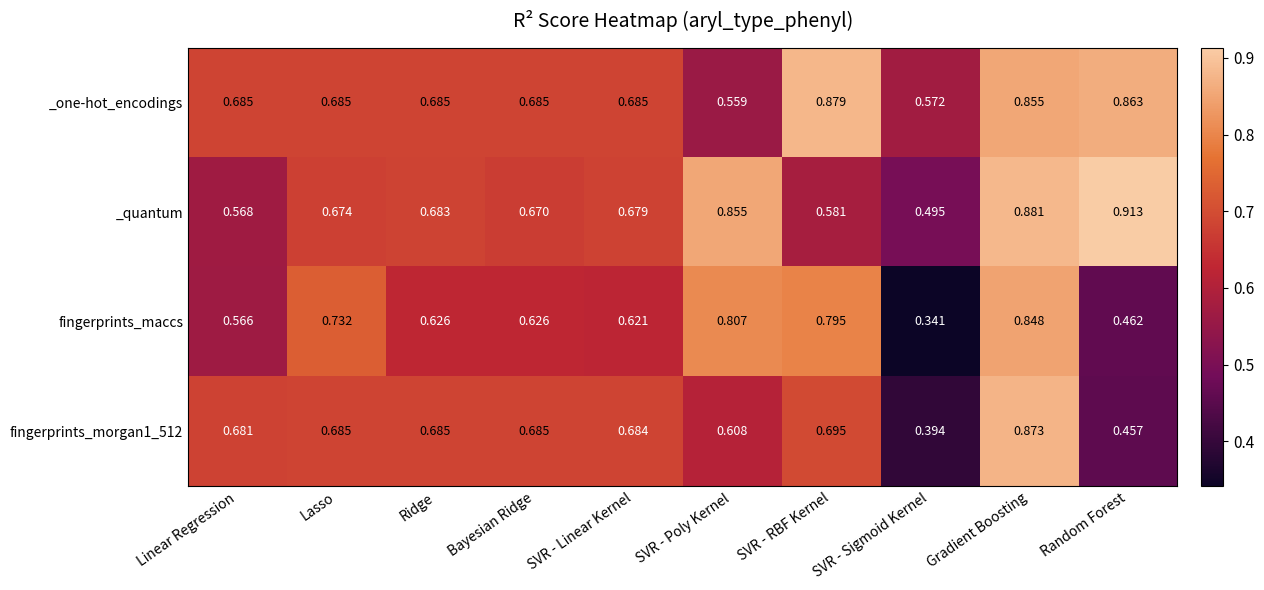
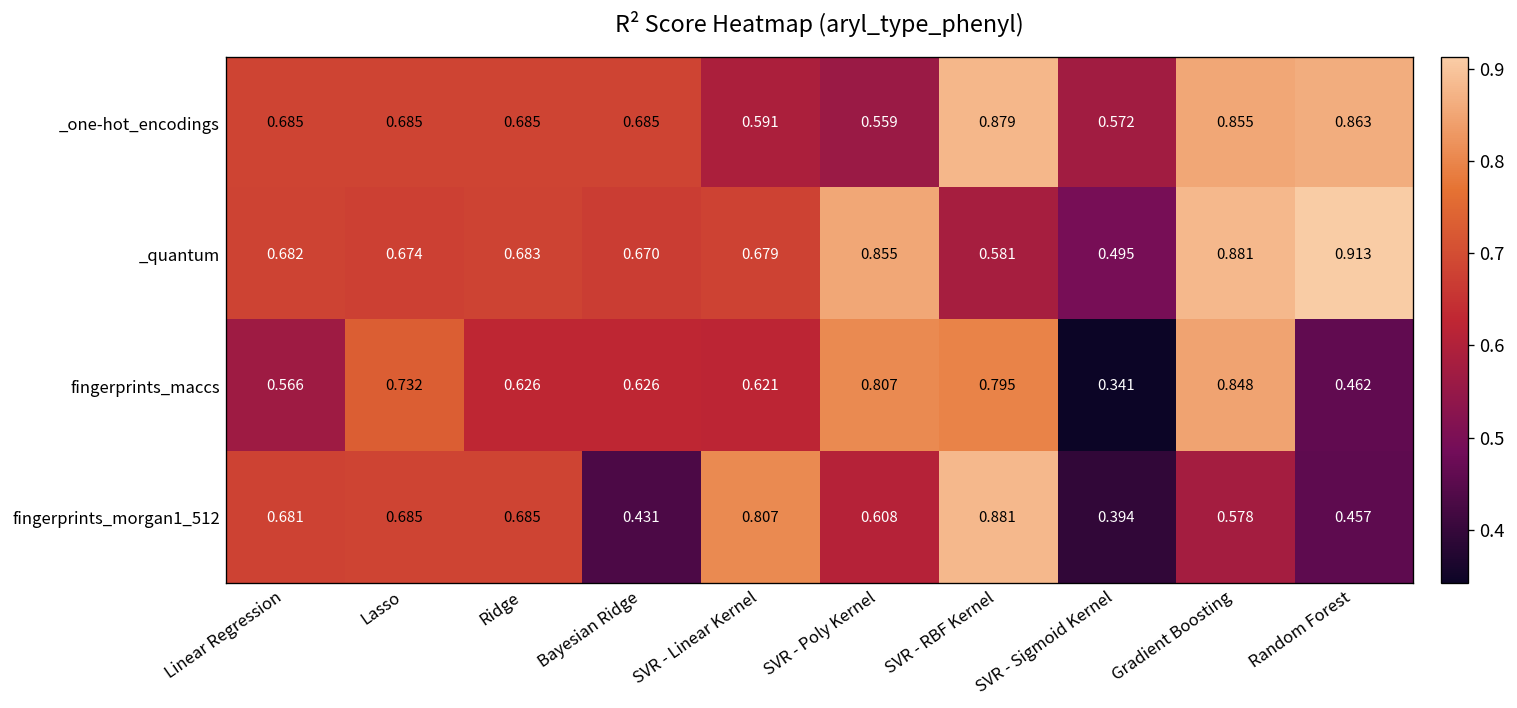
  {
    "_one-hot_encodings": {
      "Linear Regression": 0.685,
      "Lasso": 0.685,
      "Ridge": 0.685,
      "Bayesian Ridge": 0.685,
-     "SVR - Linear Kernel": 0.685,
+     "SVR - Linear Kernel": 0.591,
      "SVR - Poly Kernel": 0.559,
      "SVR - RBF Kernel": 0.879,
      "SVR - Sigmoid Kernel": 0.572,
      "Gradient Boosting": 0.855,
      "Random Forest": 0.863
    },
    "_quantum": {
-     "Linear Regression": 0.568,
+     "Linear Regression": 0.682,
      "Lasso": 0.674,
      "Ridge": 0.683,
      "Bayesian Ridge": 0.670,
      "SVR - Linear Kernel": 0.679,
      "SVR - Poly Kernel": 0.855,
      "SVR - RBF Kernel": 0.581,
      "SVR - Sigmoid Kernel": 0.495,
      "Gradient Boosting": 0.881,
      "Random Forest": 0.913
    },
    "fingerprints_maccs": {
      "Linear Regression": 0.566,
      "Lasso": 0.732,
      "Ridge": 0.626,
      "Bayesian Ridge": 0.626,
      "SVR - Linear Kernel": 0.621,
      "SVR - Poly Kernel": 0.807,
      "SVR - RBF Kernel": 0.795,
      "SVR - Sigmoid Kernel": 0.341,
      "Gradient Boosting": 0.848,
      "Random Forest": 0.462
    },
    "fingerprints_morgan1_512": {
      "Linear Regression": 0.681,
      "Lasso": 0.685,
      "Ridge": 0.685,
-     "Bayesian Ridge": 0.685,
-     "SVR - Linear Kernel": 0.684,
+     "Bayesian Ridge": 0.431,
+     "SVR - Linear Kernel": 0.807,
      "SVR - Poly Kernel": 0.608,
-     "SVR - RBF Kernel": 0.695,
+     "SVR - RBF Kernel": 0.881,
      "SVR - Sigmoid Kernel": 0.394,
-     "Gradient Boosting": 0.873,
+     "Gradient Boosting": 0.578,
      "Random Forest": 0.457
    }
  }
